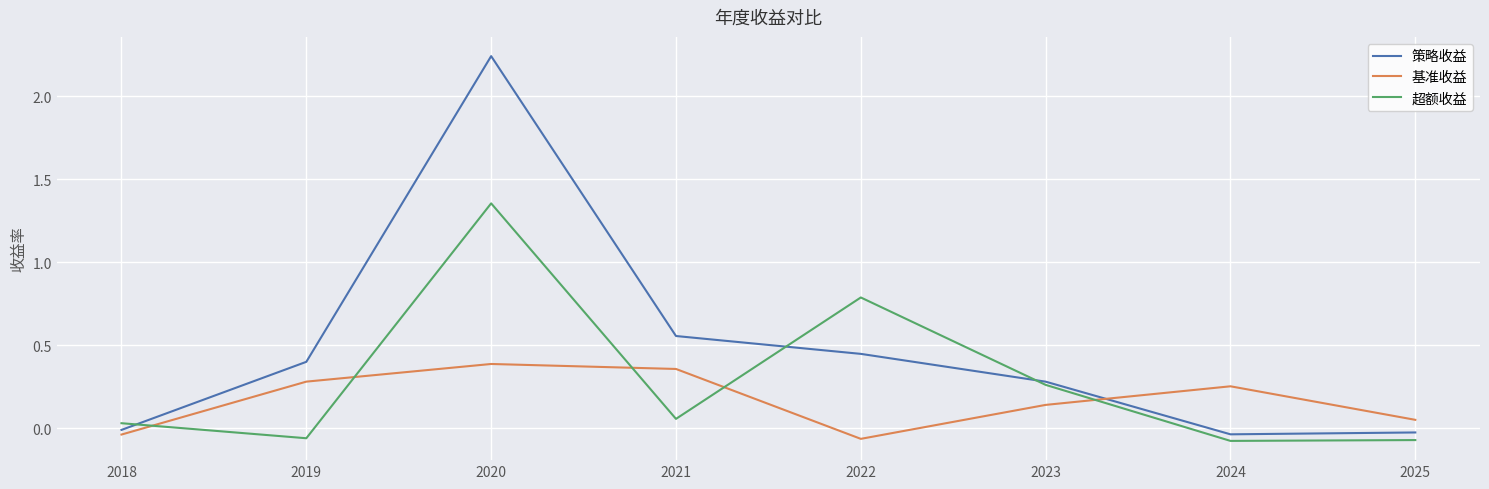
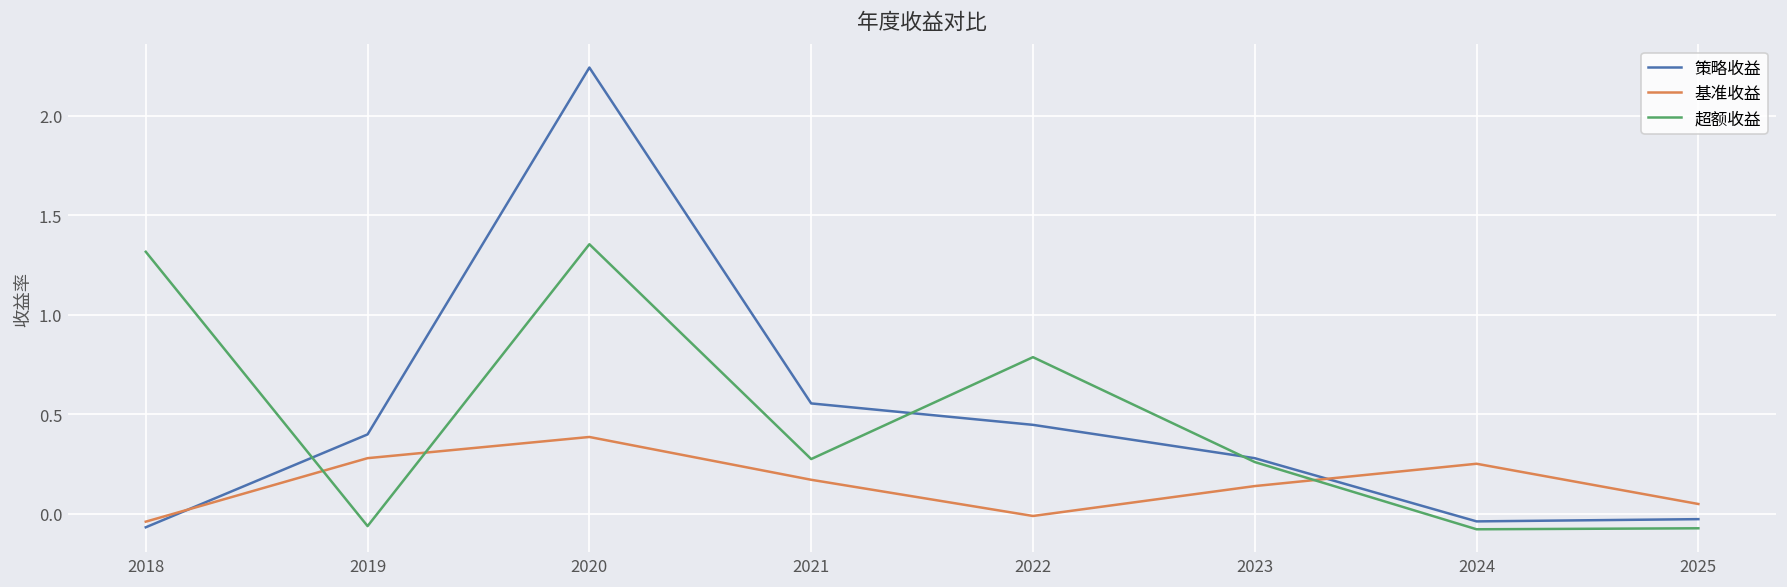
  {
    "策略收益": {
-     "2018": -0.01,
+     "2018": -0.07,
      "2019": 0.40,
      "2020": 2.24,
      "2021": 0.55,
      "2022": 0.45,
      "2023": 0.28,
      "2024": -0.04,
      "2025": -0.03
    },
    "基准收益": {
      "2018": -0.04,
      "2019": 0.28,
      "2020": 0.39,
-     "2021": 0.36,
-     "2022": -0.07,
+     "2021": 0.17,
+     "2022": -0.01,
      "2023": 0.14,
      "2024": 0.25,
      "2025": 0.05
    },
    "超额收益": {
-     "2018": 0.03,
+     "2018": 1.32,
      "2019": -0.06,
      "2020": 1.35,
-     "2021": 0.06,
+     "2021": 0.28,
      "2022": 0.79,
      "2023": 0.26,
      "2024": -0.08,
      "2025": -0.07
    }
  }
